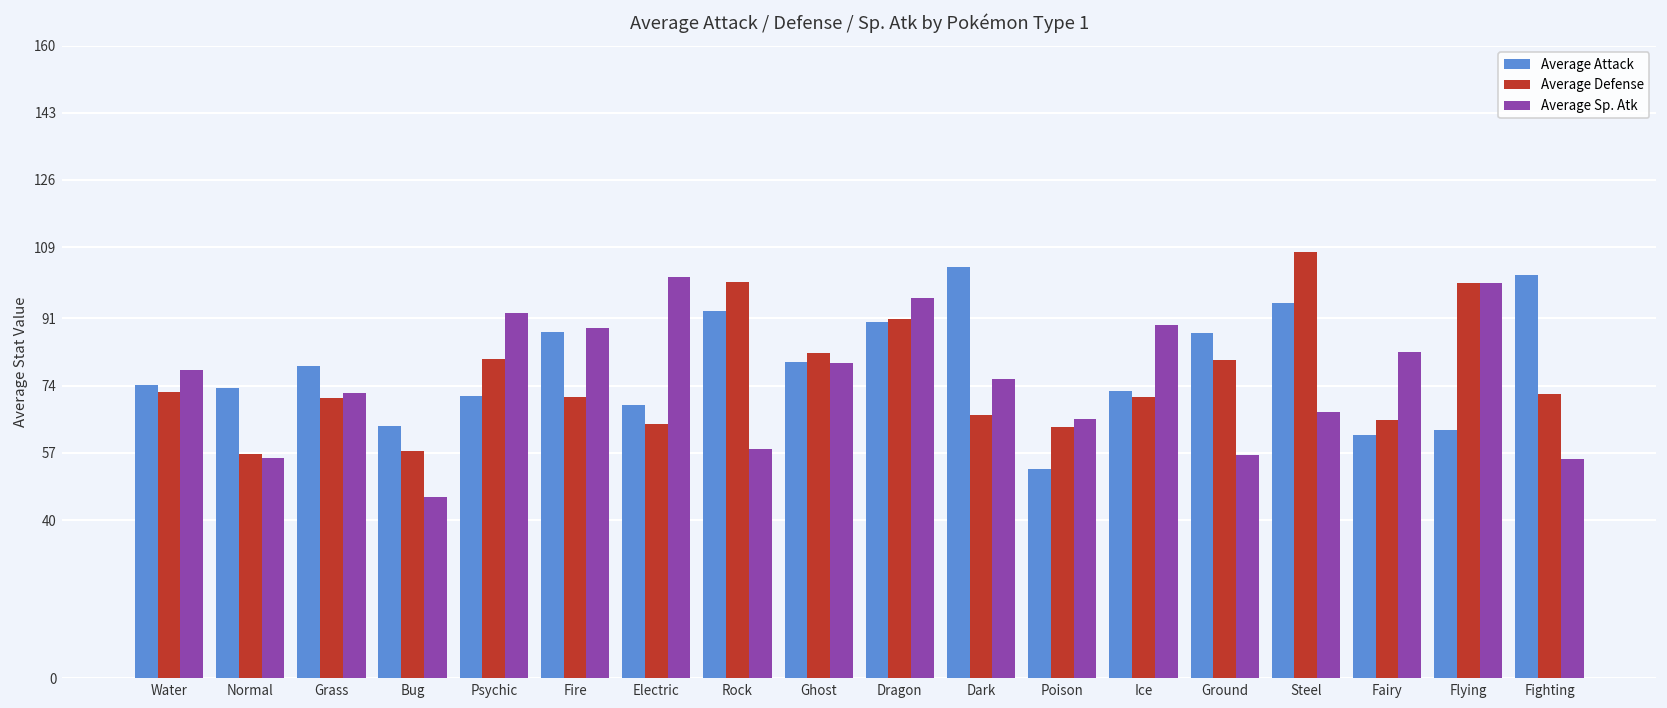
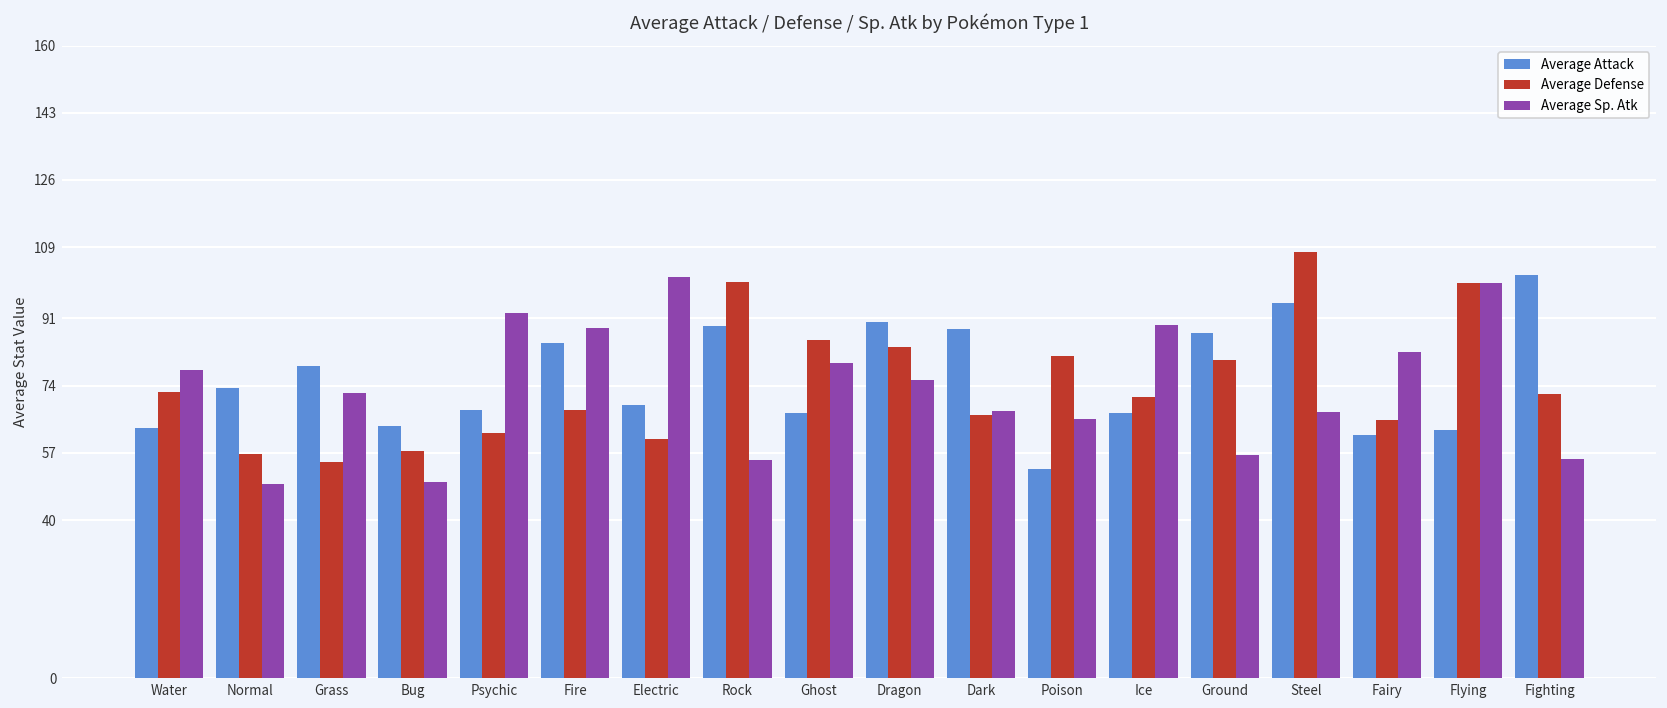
  {
    "Average Attack": {
-     "Water": 74,
+     "Water": 63,
      "Normal": 73,
      "Grass": 79,
      "Bug": 64,
-     "Psychic": 71,
-     "Fire": 88,
+     "Psychic": 68,
+     "Fire": 85,
      "Electric": 69,
-     "Rock": 93,
-     "Ghost": 80,
+     "Rock": 89,
+     "Ghost": 67,
      "Dragon": 90,
-     "Dark": 104,
+     "Dark": 88,
      "Poison": 53,
-     "Ice": 73,
+     "Ice": 67,
      "Ground": 87,
      "Steel": 95,
      "Fairy": 62,
      "Flying": 63,
      "Fighting": 102
    },
    "Average Defense": {
      "Water": 72,
      "Normal": 57,
-     "Grass": 71,
+     "Grass": 55,
      "Bug": 58,
-     "Psychic": 81,
-     "Fire": 71,
-     "Electric": 64,
+     "Psychic": 62,
+     "Fire": 68,
+     "Electric": 60,
      "Rock": 100,
-     "Ghost": 82,
-     "Dragon": 91,
+     "Ghost": 85,
+     "Dragon": 84,
      "Dark": 67,
-     "Poison": 64,
+     "Poison": 81,
      "Ice": 71,
      "Ground": 80,
      "Steel": 108,
      "Fairy": 65,
      "Flying": 100,
      "Fighting": 72
    },
    "Average Sp. Atk": {
      "Water": 78,
-     "Normal": 56,
+     "Normal": 49,
      "Grass": 72,
-     "Bug": 46,
+     "Bug": 49,
      "Psychic": 92,
      "Fire": 88,
      "Electric": 101,
-     "Rock": 58,
+     "Rock": 55,
      "Ghost": 80,
-     "Dragon": 96,
-     "Dark": 76,
+     "Dragon": 75,
+     "Dark": 68,
      "Poison": 65,
      "Ice": 89,
      "Ground": 56,
      "Steel": 67,
      "Fairy": 82,
      "Flying": 100,
      "Fighting": 55
    }
  }
